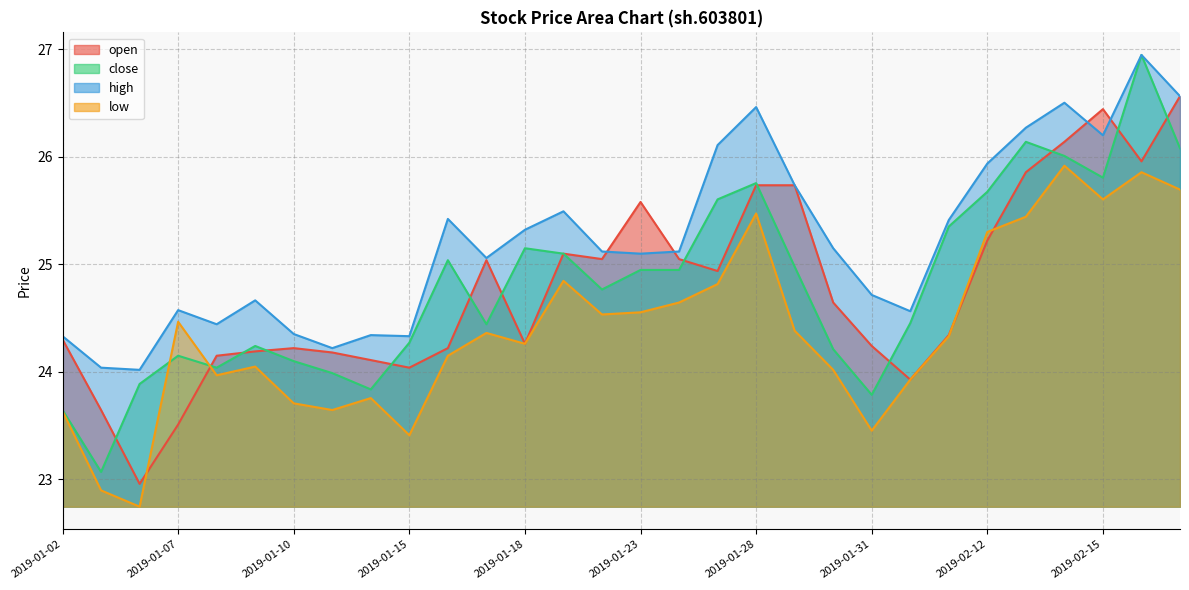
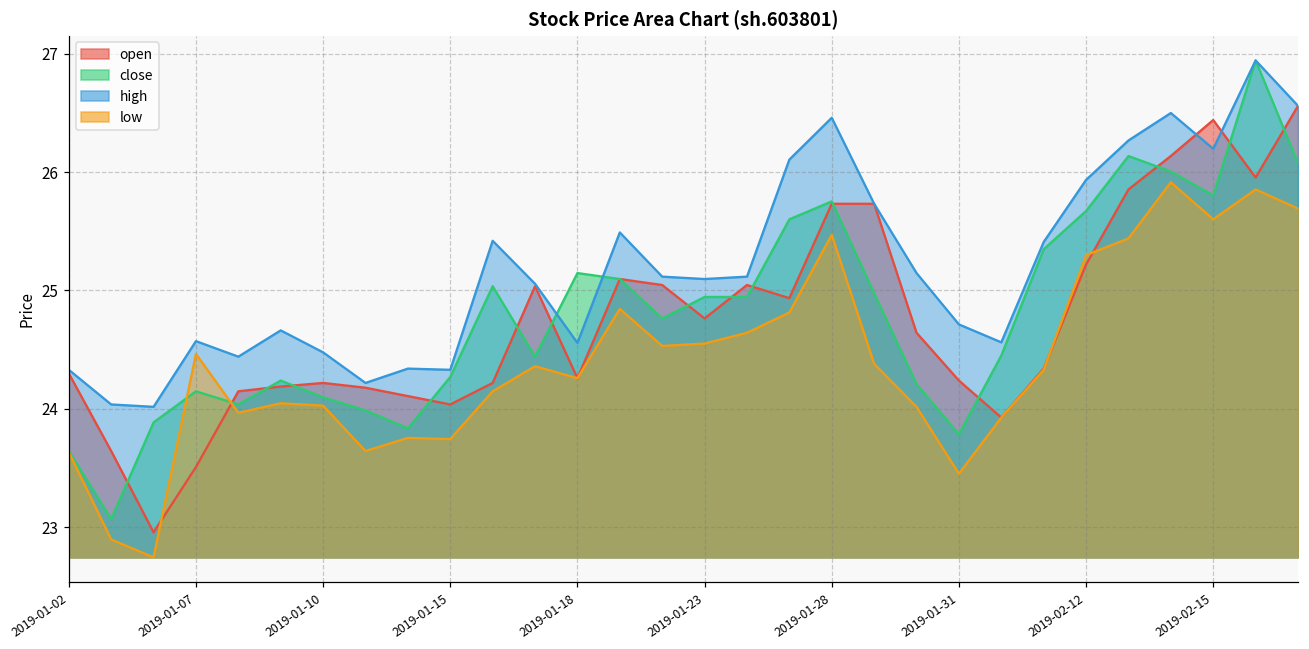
  {
    "open": {
      "2019-01-02": 24.30,
      "2019-01-07": 23.51,
      "2019-01-10": 24.22,
      "2019-01-15": 24.04,
-     "2019-01-23": 25.58,
+     "2019-01-23": 24.76,
      "2019-01-31": 24.24,
      "2019-02-12": 25.22,
      "2019-02-15": 26.44
    },
    "close": {
      "2019-01-07": 24.15,
      "2019-01-10": 24.10,
      "2019-01-15": 24.27,
      "2019-01-18": 25.15,
      "2019-01-23": 24.95,
      "2019-01-31": 23.78,
      "2019-02-12": 25.67,
      "2019-02-15": 25.80
    },
    "high": {
      "2019-01-02": 24.33,
      "2019-01-07": 24.57,
-     "2019-01-10": 24.35,
+     "2019-01-10": 24.48,
      "2019-01-15": 24.33,
-     "2019-01-18": 25.32,
+     "2019-01-18": 24.56,
      "2019-01-23": 25.10,
      "2019-01-28": 26.46,
      "2019-01-31": 24.71,
      "2019-02-12": 25.93,
      "2019-02-15": 26.20
    },
    "low": {
      "2019-01-07": 24.46,
-     "2019-01-10": 23.70,
-     "2019-01-15": 23.41,
+     "2019-01-10": 24.03,
+     "2019-01-15": 23.74,
      "2019-01-23": 24.55,
      "2019-01-28": 25.47,
      "2019-01-31": 23.45,
      "2019-02-12": 25.30,
      "2019-02-15": 25.60
    }
  }
